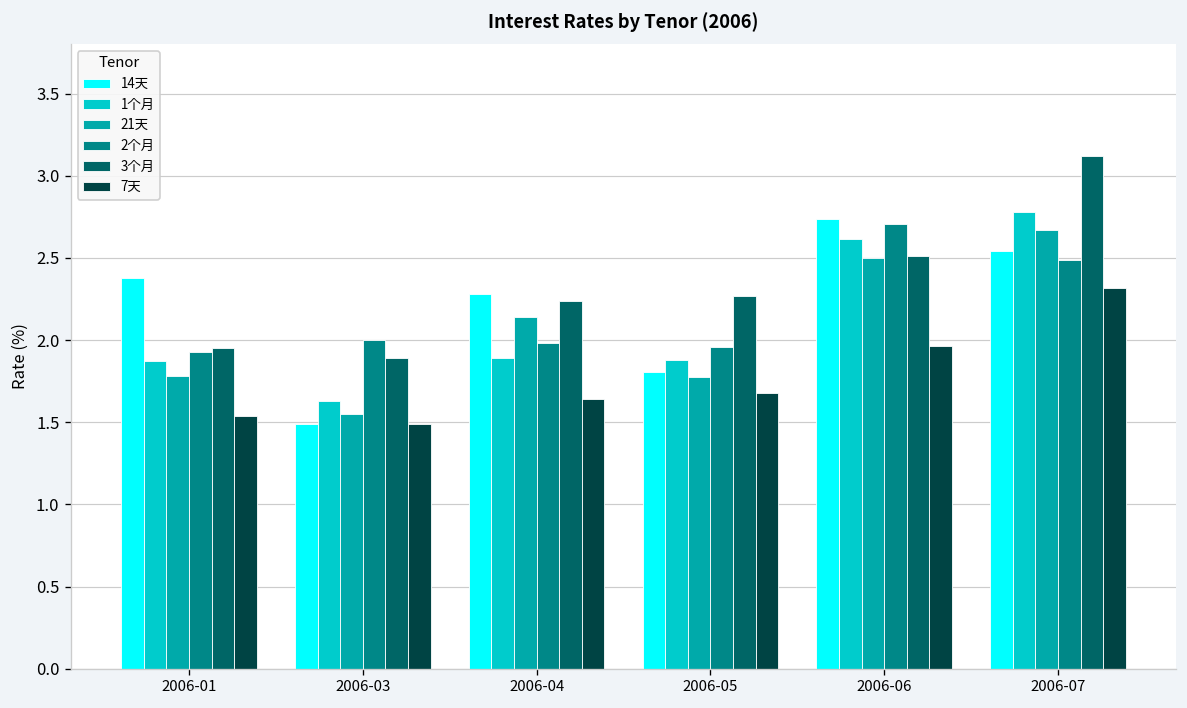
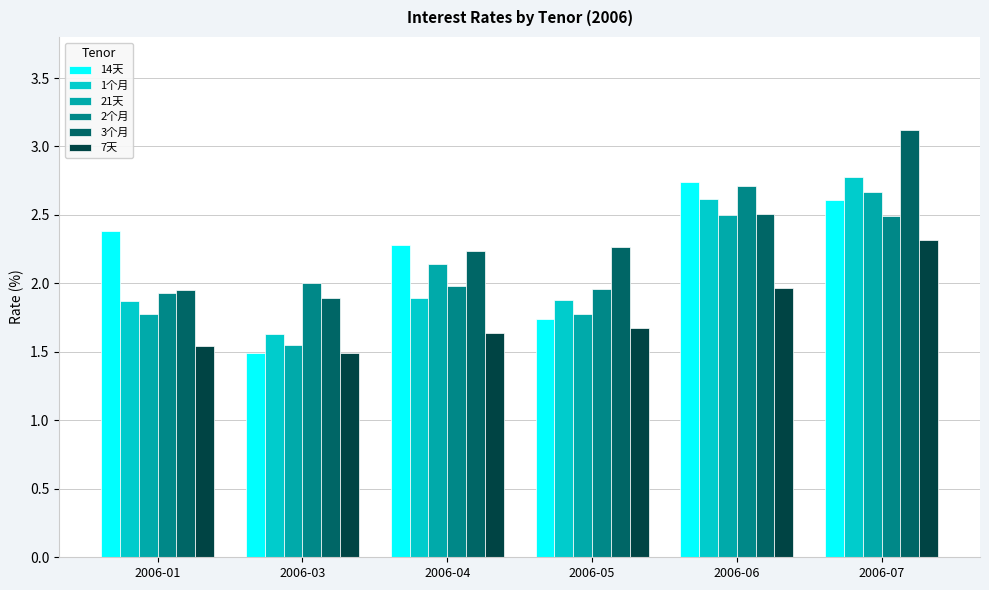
  {
    "14天": {
      "2006-01": 2.38,
      "2006-03": 1.49,
      "2006-04": 2.28,
-     "2006-05": 1.81,
+     "2006-05": 1.74,
      "2006-06": 2.74,
-     "2006-07": 2.54
+     "2006-07": 2.61
    }
  }
